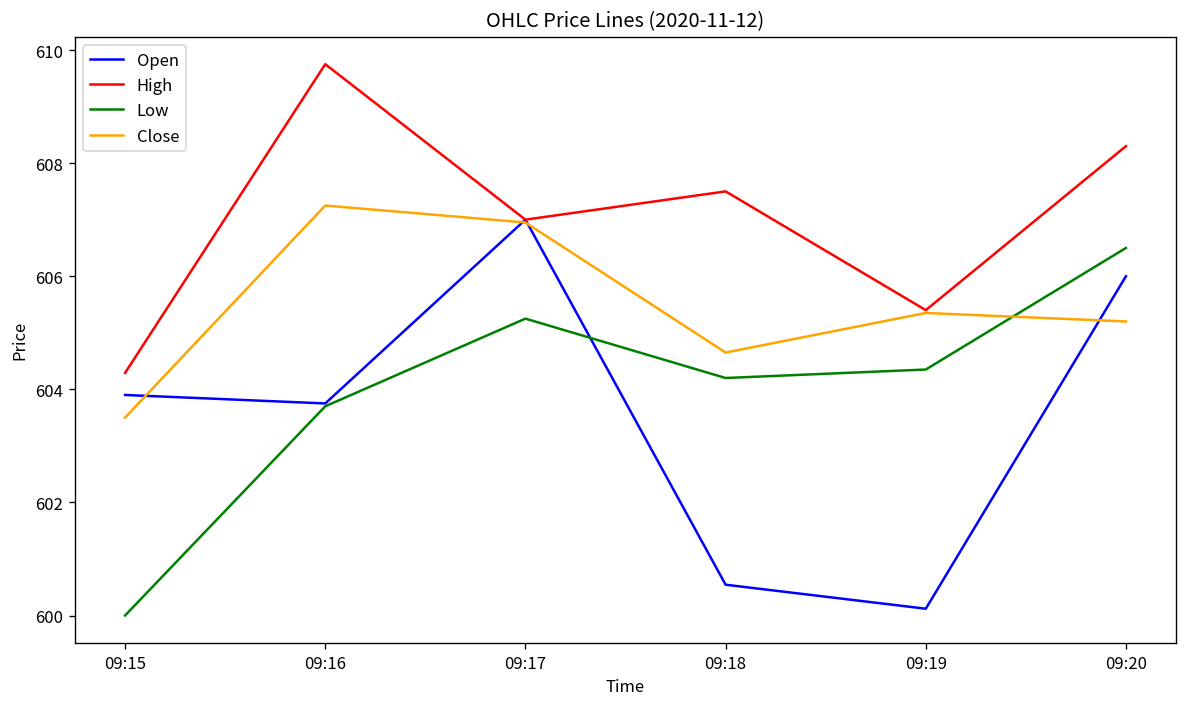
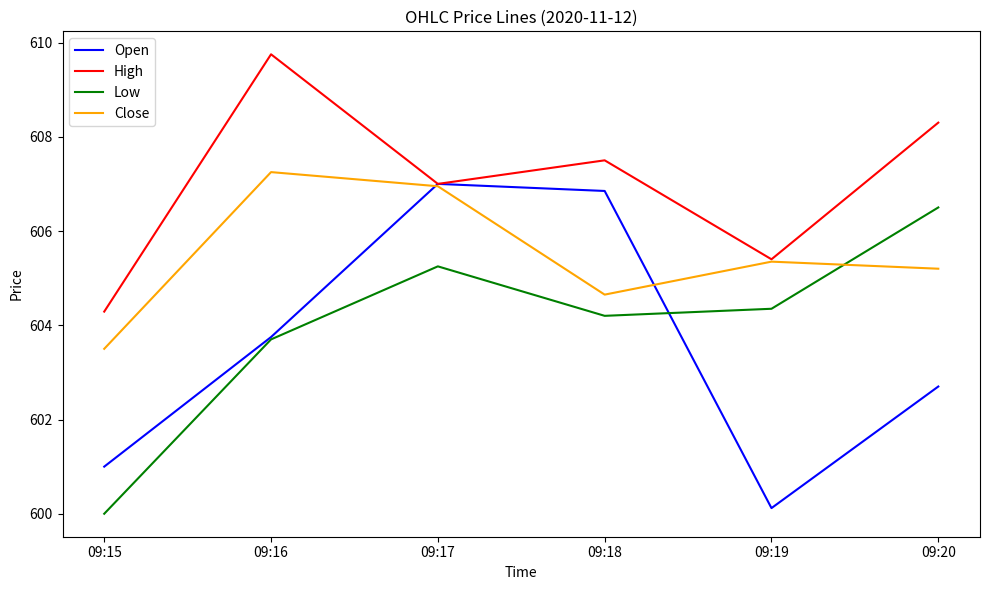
  {
    "Open": {
-     "09:15": 603.9,
-     "09:18": 600.5,
+     "09:15": 601.0,
+     "09:18": 606.8,
      "09:19": 600.1,
-     "09:20": 606.0
+     "09:20": 602.7
    },
    "High": {
      "09:15": 604.3,
      "09:16": 609.8,
      "09:18": 607.5,
      "09:20": 608.3
    },
    "Low": {
      "09:15": 600.0,
      "09:17": 605.3,
      "09:18": 604.2,
      "09:19": 604.3,
      "09:20": 606.5
    },
    "Close": {
      "09:15": 603.5,
      "09:16": 607.3,
      "09:18": 604.7,
      "09:20": 605.2
    }
  }
